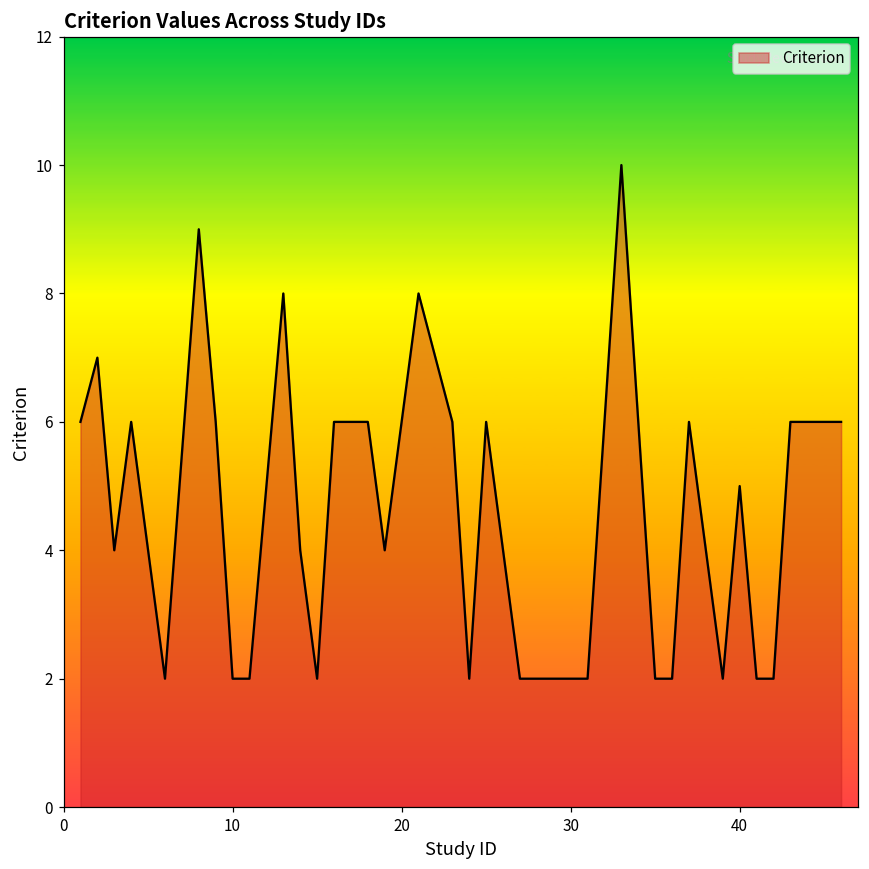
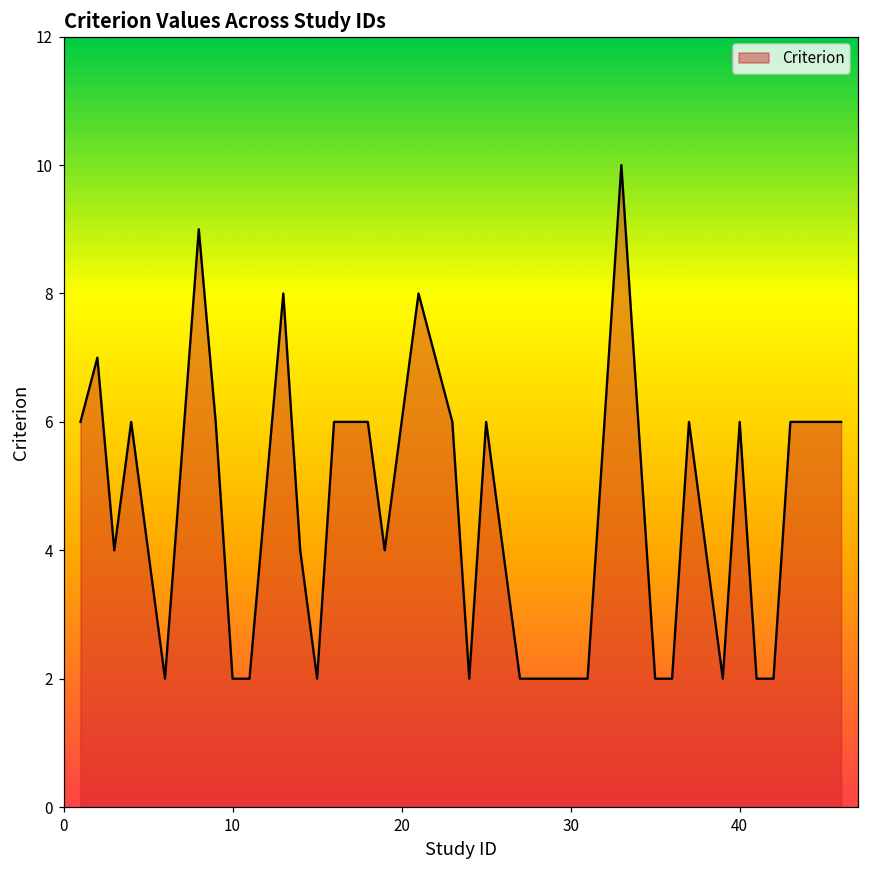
  {
    "10": 2,
    "30": 2,
-   "40": 5
+   "40": 6
  }
